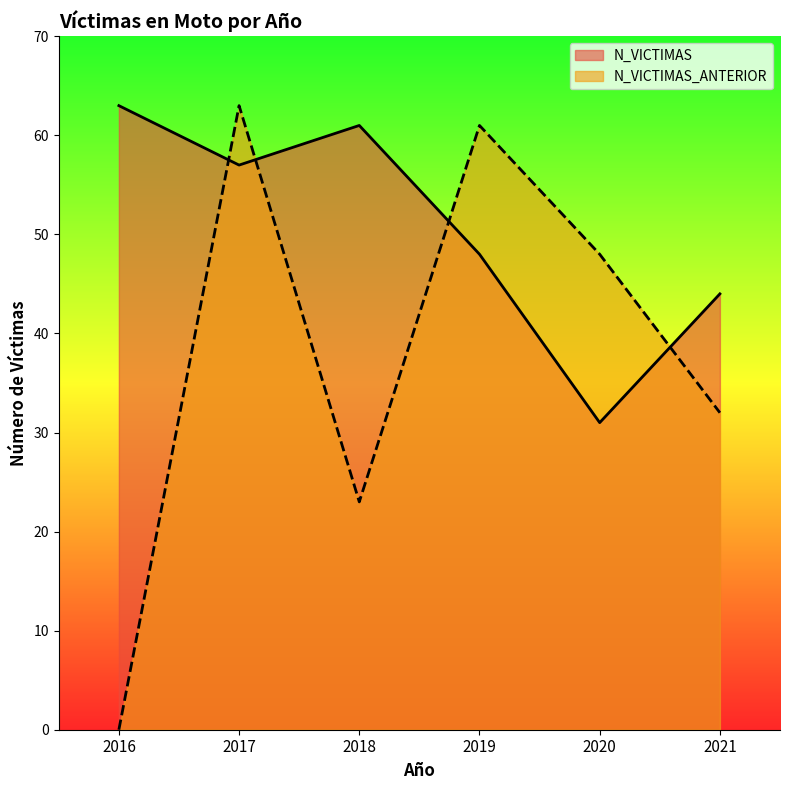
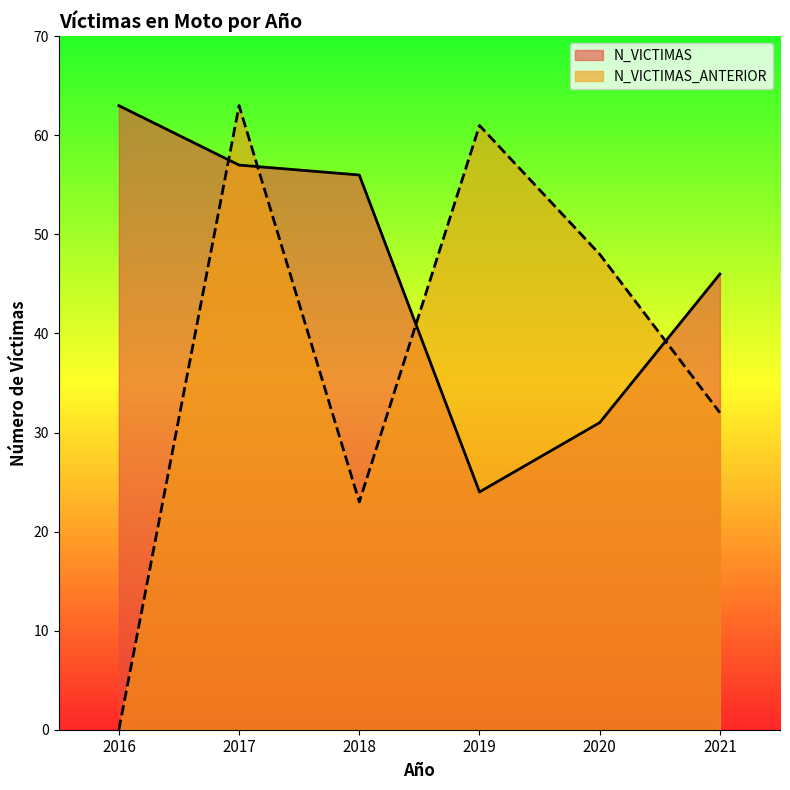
  {
    "N_VICTIMAS": {
      "2016": 63,
      "2017": 57,
-     "2018": 61,
-     "2019": 48,
+     "2018": 56,
+     "2019": 24,
      "2020": 31,
-     "2021": 44
+     "2021": 46
    },
    "N_VICTIMAS_ANTERIOR": {
      "2016": 0,
      "2017": 63,
      "2018": 23,
      "2019": 61,
      "2020": 48,
      "2021": 32
    }
  }
